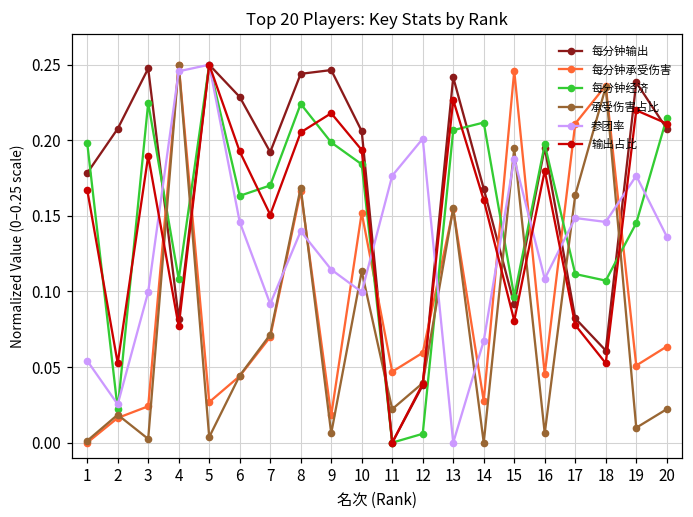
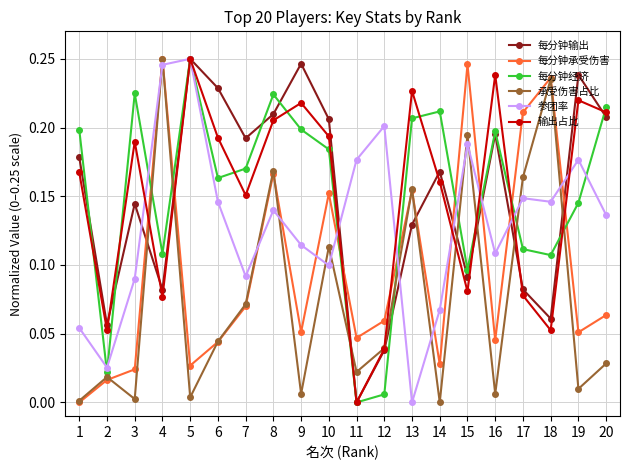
  {
    "每分钟输出": {
      "1": 0.178,
-     "2": 0.208,
-     "3": 0.248,
+     "2": 0.056,
+     "3": 0.145,
      "4": 0.082,
      "6": 0.229,
      "7": 0.192,
-     "8": 0.244,
+     "8": 0.210,
      "9": 0.246,
      "10": 0.206,
-     "13": 0.242,
+     "13": 0.129,
      "14": 0.168,
      "15": 0.092,
      "16": 0.195,
      "17": 0.082,
      "18": 0.061,
      "19": 0.238,
      "20": 0.208
    },
    "每分钟承受伤害": {
      "2": 0.016,
      "3": 0.024,
      "5": 0.027,
      "8": 0.166,
-     "9": 0.018,
+     "9": 0.051,
      "10": 0.152,
      "11": 0.047,
      "12": 0.059,
      "14": 0.028,
      "15": 0.246,
      "16": 0.045,
      "17": 0.211,
      "19": 0.051,
      "20": 0.064
    },
    "每分钟经济": {
      "1": 0.198,
      "2": 0.022,
      "3": 0.225,
      "4": 0.108,
      "6": 0.163,
      "7": 0.170,
      "8": 0.224,
      "9": 0.199,
      "10": 0.184,
      "12": 0.006,
      "13": 0.207,
      "14": 0.212,
      "15": 0.097,
      "16": 0.197,
      "17": 0.112,
      "18": 0.107,
      "19": 0.145,
      "20": 0.215
    },
    "承受伤害占比": {
      "2": 0.018,
      "3": 0.002,
      "5": 0.004,
      "8": 0.169,
      "9": 0.006,
      "10": 0.113,
      "11": 0.022,
      "14": 0.000,
      "15": 0.195,
      "16": 0.006,
      "17": 0.164,
      "19": 0.010,
-     "20": 0.022
+     "20": 0.028
    },
    "参团率": {
      "1": 0.054,
      "2": 0.025,
-     "3": 0.100,
+     "3": 0.090,
      "4": 0.246,
      "6": 0.146,
      "7": 0.092,
      "8": 0.140,
      "9": 0.115,
      "10": 0.100,
      "11": 0.177,
      "12": 0.201,
      "13": 0.000,
      "14": 0.067,
      "15": 0.188,
      "16": 0.108,
      "17": 0.149,
      "18": 0.146,
      "19": 0.177,
      "20": 0.136
    },
    "输出占比": {
      "1": 0.167,
      "2": 0.053,
      "3": 0.190,
      "4": 0.077,
      "6": 0.193,
      "7": 0.151,
      "8": 0.205,
      "9": 0.218,
      "10": 0.194,
      "13": 0.227,
      "14": 0.161,
      "15": 0.081,
-     "16": 0.180,
+     "16": 0.238,
      "17": 0.078,
      "18": 0.053,
      "19": 0.220,
      "20": 0.211
    }
  }
